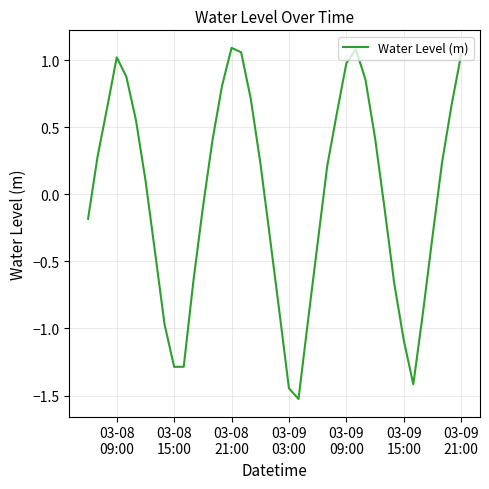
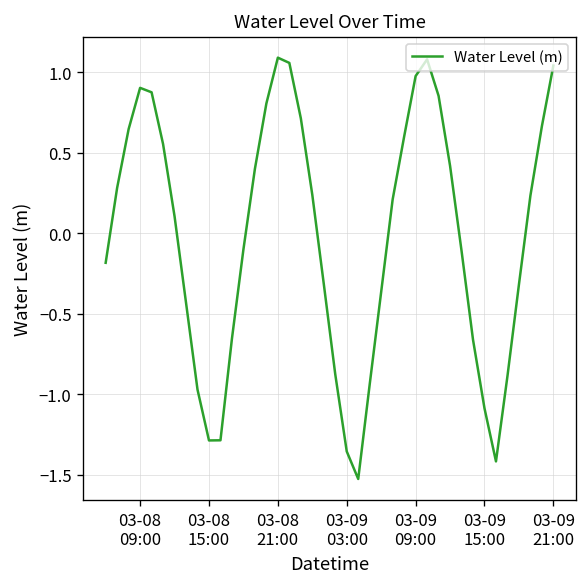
  {
-   "03-08 09:00": 1.02,
+   "03-08 09:00": 0.90,
    "03-08 15:00": -1.29,
    "03-08 21:00": 1.09,
-   "03-09 03:00": -1.45,
+   "03-09 03:00": -1.35,
    "03-09 09:00": 0.98,
    "03-09 15:00": -1.09
  }
